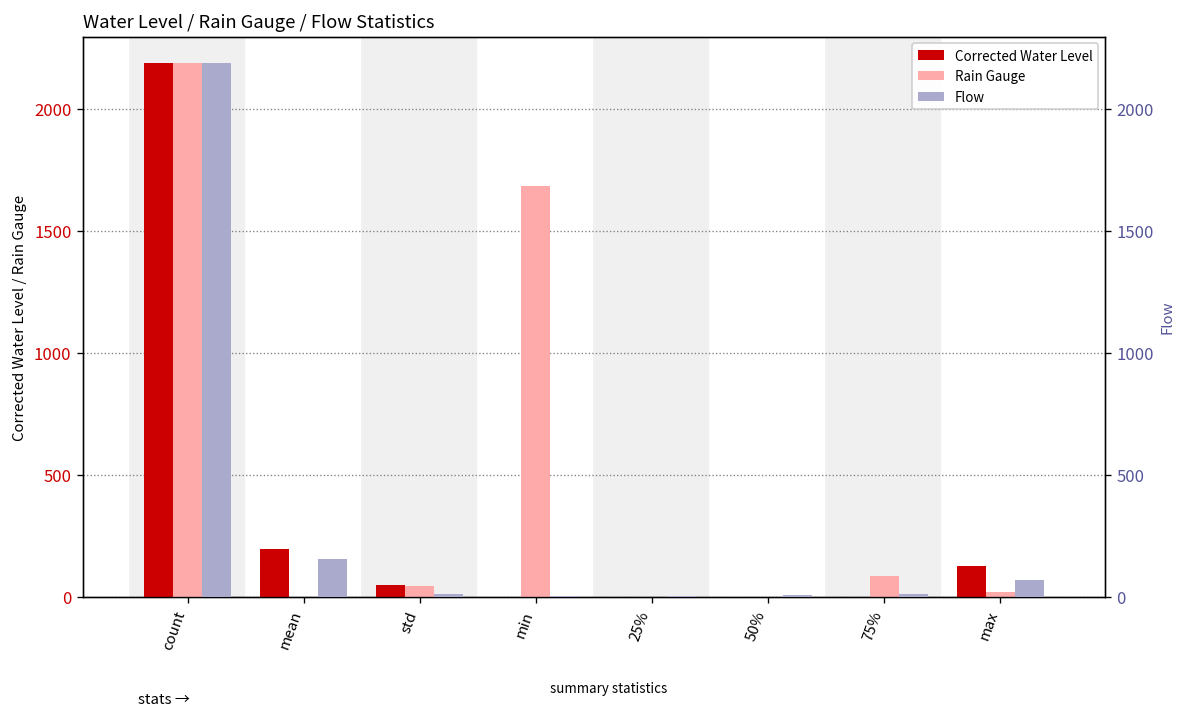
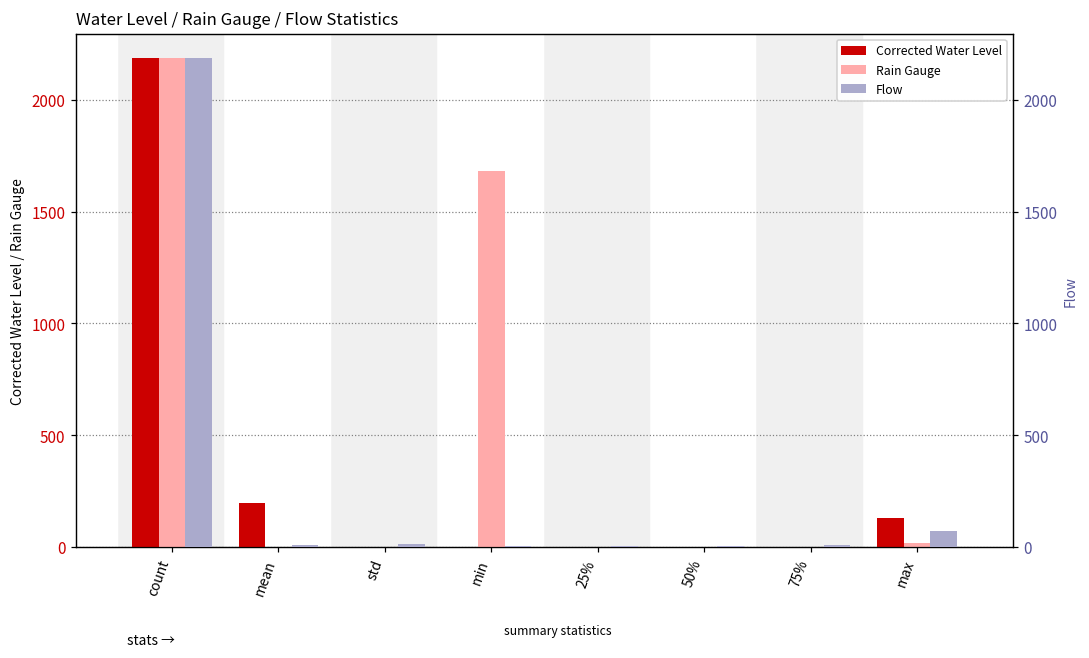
  {
    "Corrected Water Level": {
      "count": 2190,
      "mean": 200,
-     "std": 50,
+     "std": 0,
      "max": 130
    },
    "Rain Gauge": {
      "count": 2190,
-     "std": 50,
+     "std": 0,
      "min": 1680,
      "25%": 0,
      "50%": 0,
-     "75%": 80,
+     "75%": 0,
      "max": 20
    },
    "Flow": {
      "count": 2190,
-     "mean": 160,
+     "mean": 10,
      "max": 70
    }
  }
